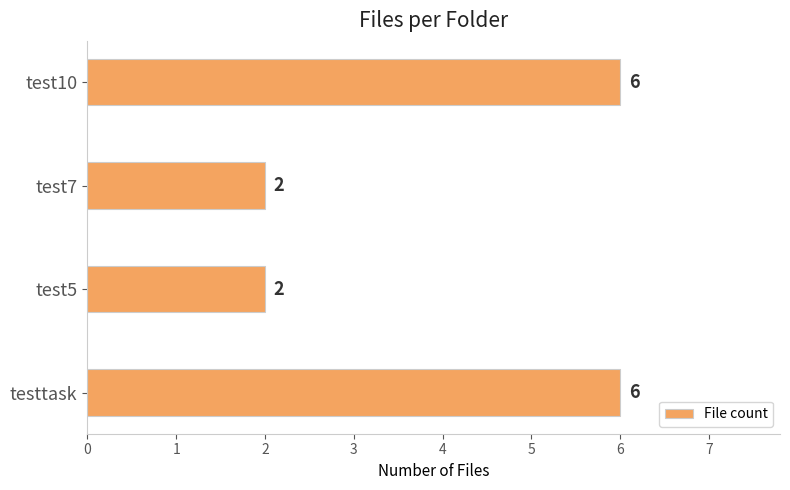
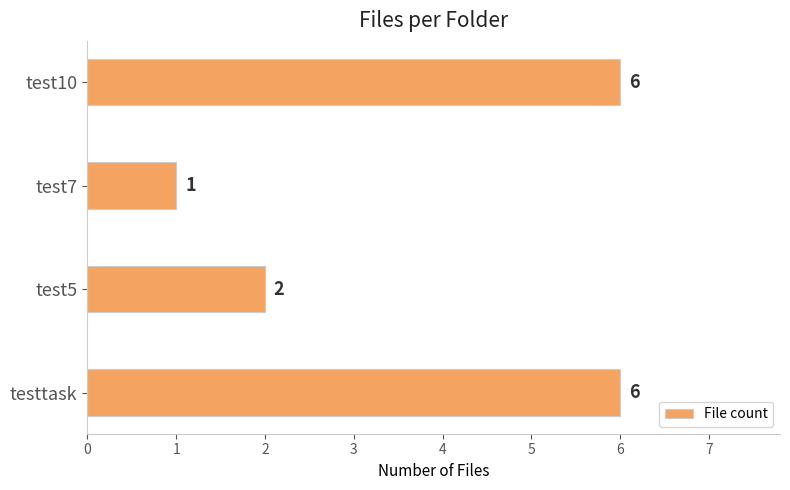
  {
    "test10": 6,
-   "test7": 2,
+   "test7": 1,
    "test5": 2,
    "testtask": 6
  }
